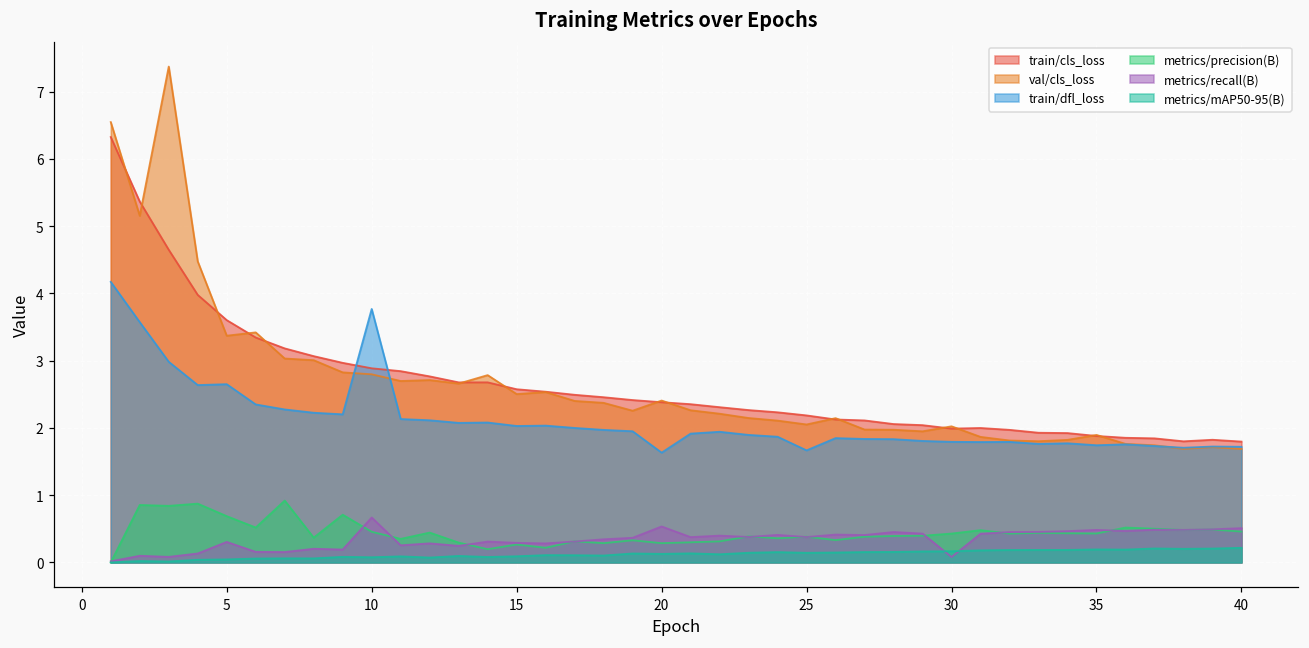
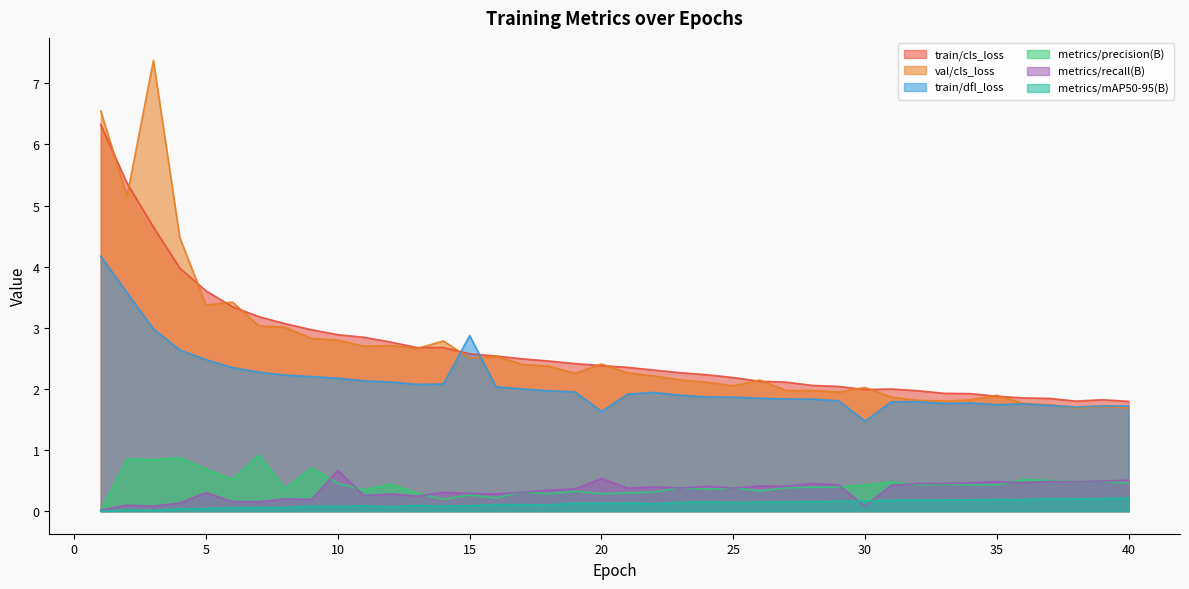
  {
    "train/dfl_loss": {
-     "5": 2.7,
-     "10": 3.8,
-     "15": 2.0,
+     "5": 2.5,
+     "10": 2.2,
+     "15": 2.9,
      "20": 1.6,
-     "25": 1.7,
-     "30": 1.8,
+     "25": 1.9,
+     "30": 1.5,
      "35": 1.7
    },
    "metrics/recall(B)": {
      "5": 0.3,
      "10": 0.7,
      "20": 0.5,
      "30": 0.1,
      "35": 0.5,
      "40": 0.5
    }
  }
